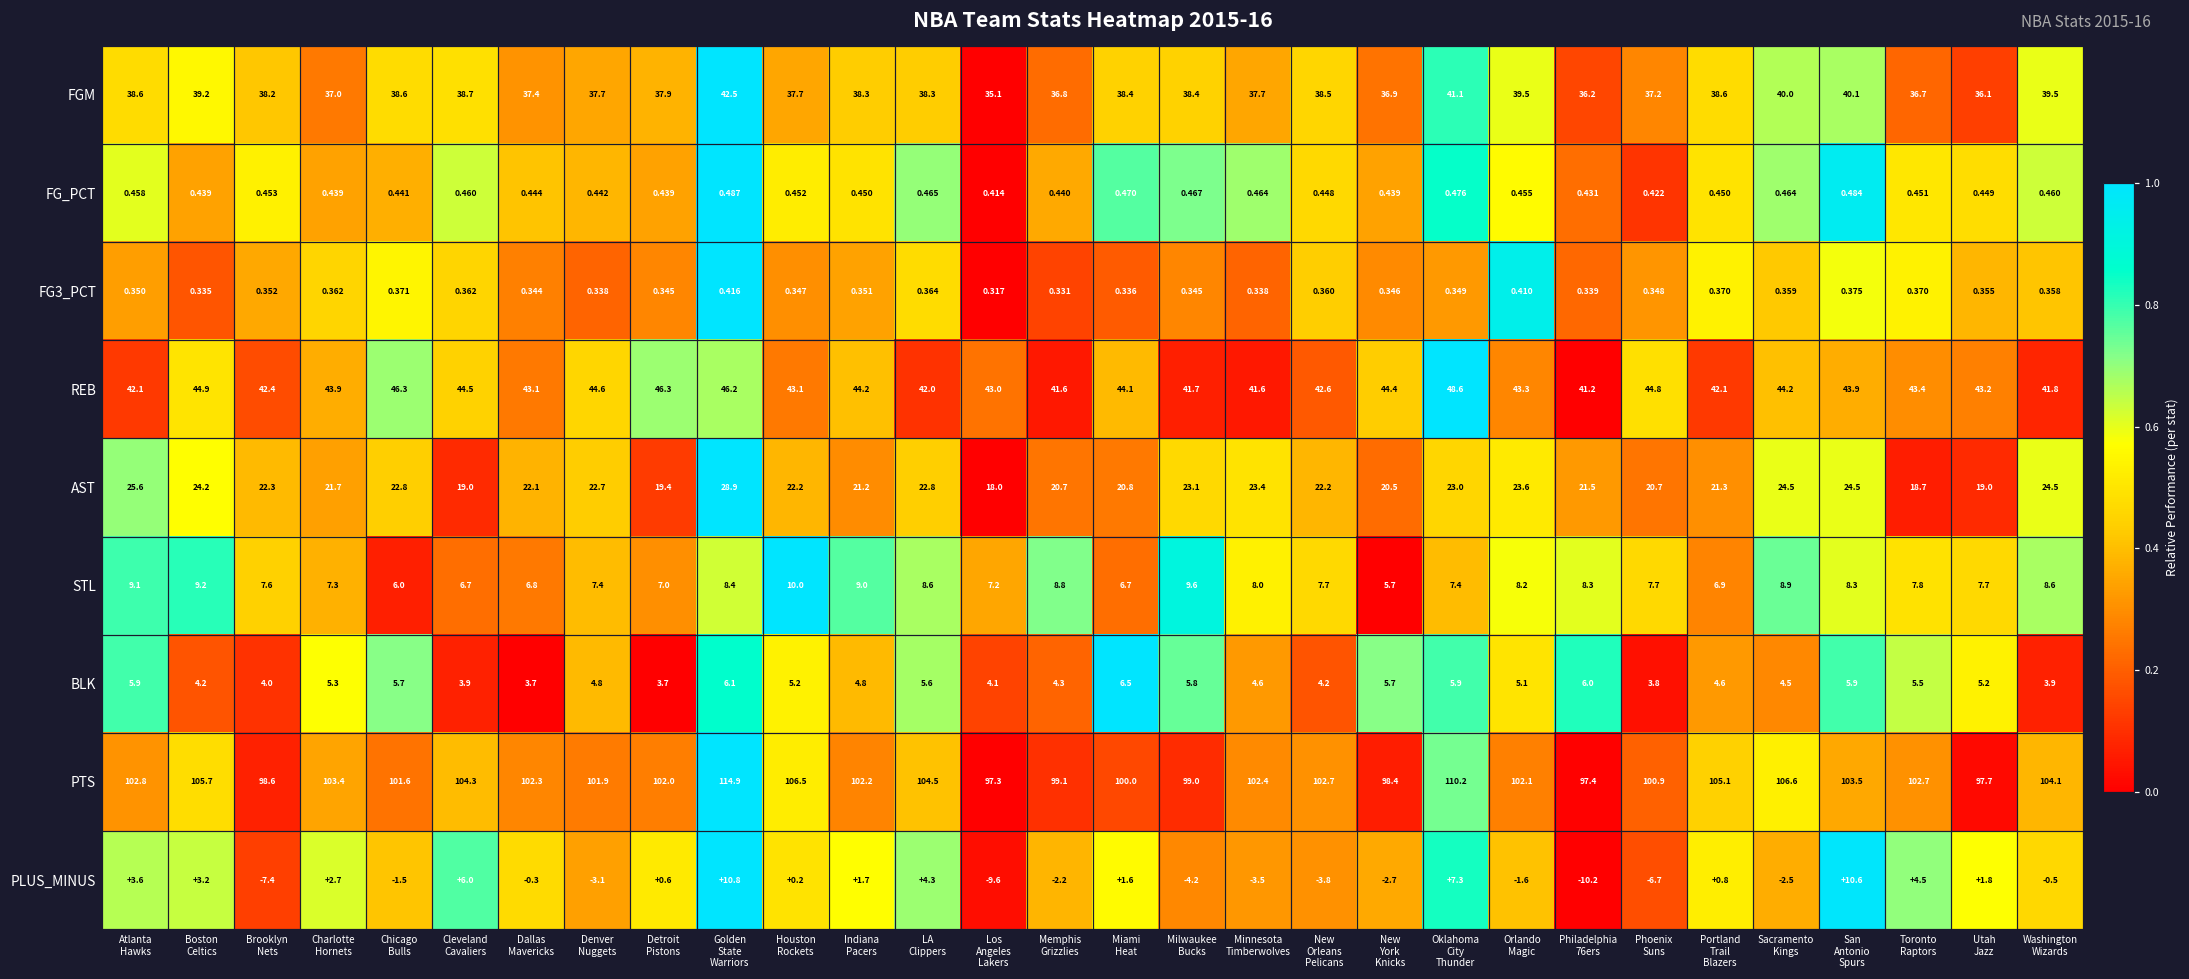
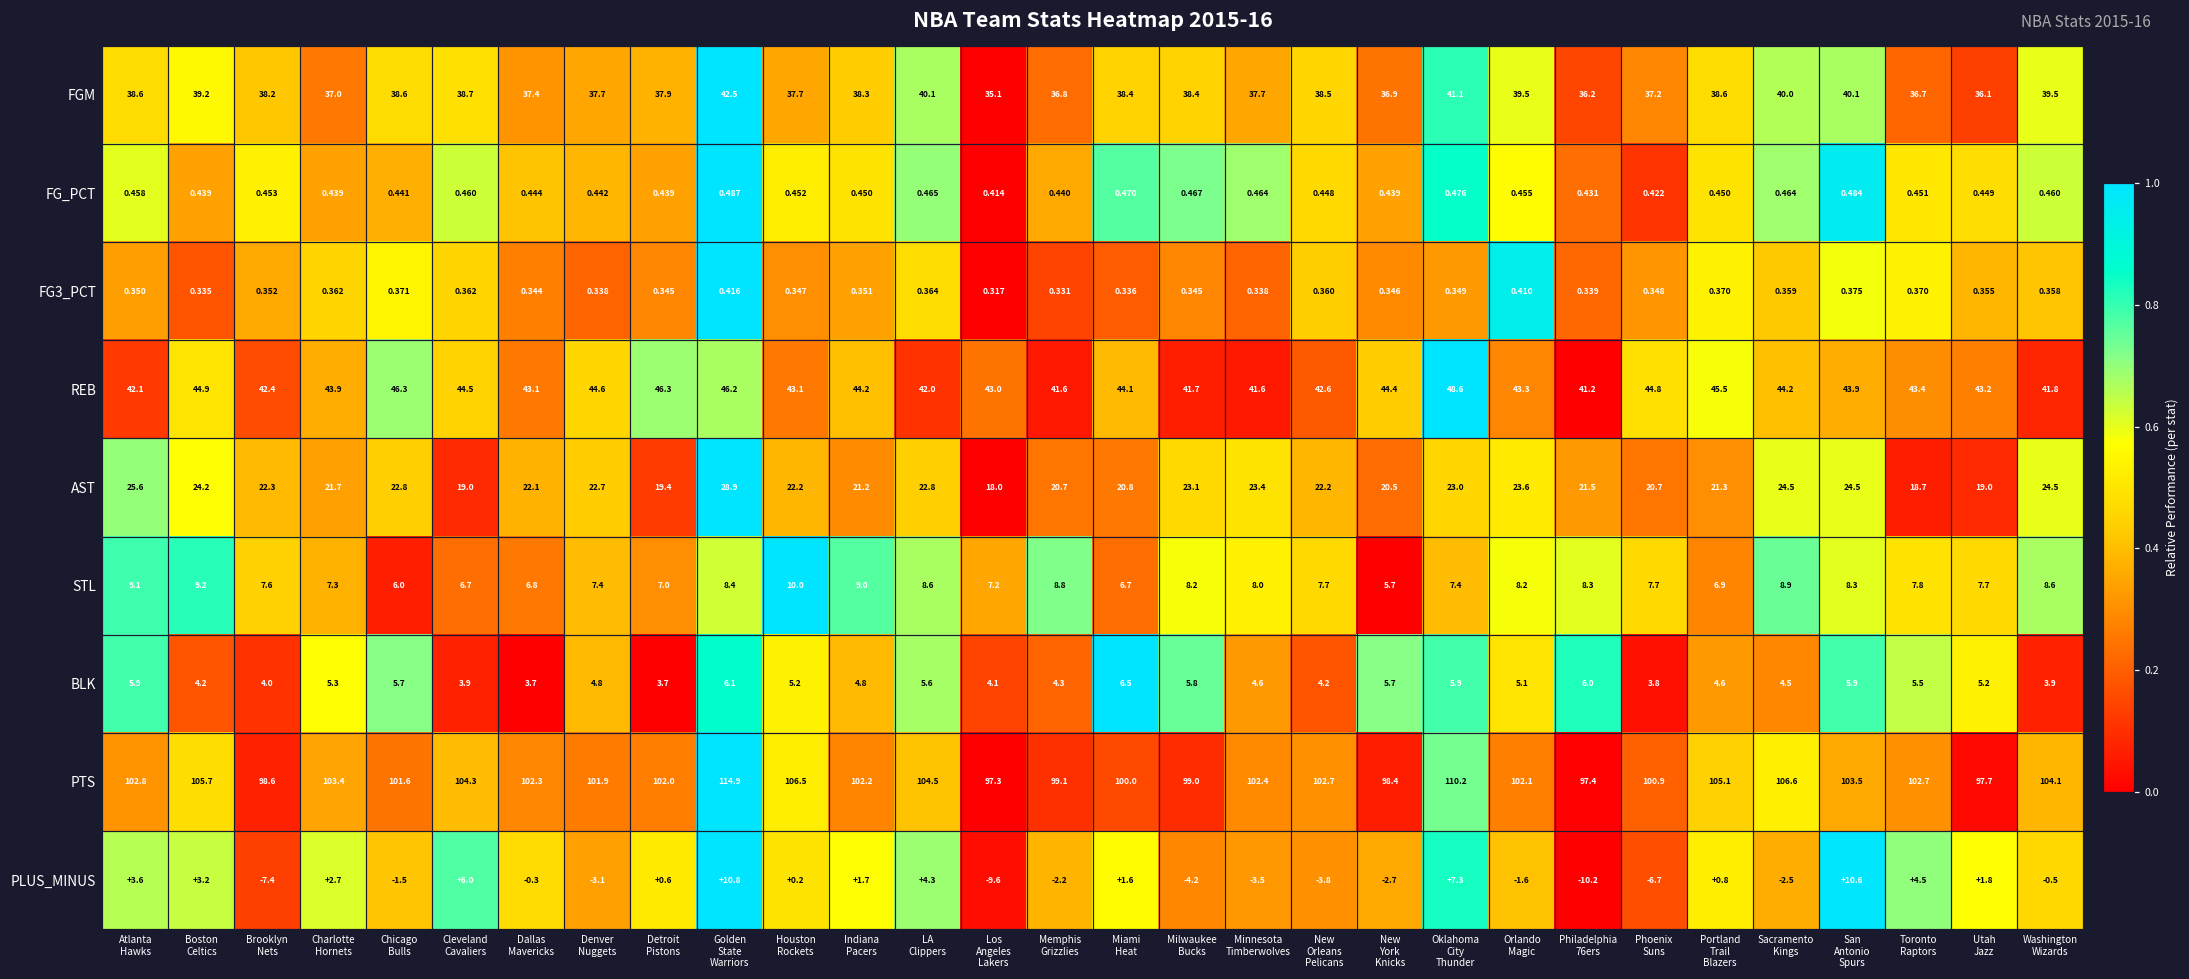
  {
    "FGM": {
      "Atlanta Hawks": 38.6,
      "Boston Celtics": 39.2,
      "Brooklyn Nets": 38.2,
      "Charlotte Hornets": 37.0,
      "Chicago Bulls": 38.6,
      "Cleveland Cavaliers": 38.7,
      "Dallas Mavericks": 37.4,
      "Denver Nuggets": 37.7,
      "Detroit Pistons": 37.9,
      "Golden State Warriors": 42.5,
      "Houston Rockets": 37.7,
      "Indiana Pacers": 38.3,
-     "LA Clippers": 38.3,
+     "LA Clippers": 40.1,
      "Los Angeles Lakers": 35.1,
      "Memphis Grizzlies": 36.8,
      "Miami Heat": 38.4,
      "Milwaukee Bucks": 38.4,
      "Minnesota Timberwolves": 37.7,
      "New Orleans Pelicans": 38.5,
      "New York Knicks": 36.9,
      "Oklahoma City Thunder": 41.1,
      "Orlando Magic": 39.5,
      "Philadelphia 76ers": 36.2,
      "Phoenix Suns": 37.2,
      "Portland Trail Blazers": 38.6,
      "Sacramento Kings": 40.0,
      "San Antonio Spurs": 40.1,
      "Toronto Raptors": 36.7,
      "Utah Jazz": 36.1,
      "Washington Wizards": 39.5
    },
    "REB": {
      "Atlanta Hawks": 42.1,
      "Boston Celtics": 44.9,
      "Brooklyn Nets": 42.4,
      "Charlotte Hornets": 43.9,
      "Chicago Bulls": 46.3,
      "Cleveland Cavaliers": 44.5,
      "Dallas Mavericks": 43.1,
      "Denver Nuggets": 44.6,
      "Detroit Pistons": 46.3,
      "Golden State Warriors": 46.2,
      "Houston Rockets": 43.1,
      "Indiana Pacers": 44.2,
      "LA Clippers": 42.0,
      "Los Angeles Lakers": 43.0,
      "Memphis Grizzlies": 41.6,
      "Miami Heat": 44.1,
      "Milwaukee Bucks": 41.7,
      "Minnesota Timberwolves": 41.6,
      "New Orleans Pelicans": 42.6,
      "New York Knicks": 44.4,
      "Oklahoma City Thunder": 48.6,
      "Orlando Magic": 43.3,
      "Philadelphia 76ers": 41.2,
      "Phoenix Suns": 44.8,
-     "Portland Trail Blazers": 42.1,
+     "Portland Trail Blazers": 45.5,
      "Sacramento Kings": 44.2,
      "San Antonio Spurs": 43.9,
      "Toronto Raptors": 43.4,
      "Utah Jazz": 43.2,
      "Washington Wizards": 41.8
    },
    "STL": {
      "Atlanta Hawks": 9.1,
      "Boston Celtics": 9.2,
      "Brooklyn Nets": 7.6,
      "Charlotte Hornets": 7.3,
      "Chicago Bulls": 6.0,
      "Cleveland Cavaliers": 6.7,
      "Dallas Mavericks": 6.8,
      "Denver Nuggets": 7.4,
      "Detroit Pistons": 7.0,
      "Golden State Warriors": 8.4,
      "Houston Rockets": 10.0,
      "Indiana Pacers": 9.0,
      "LA Clippers": 8.6,
      "Los Angeles Lakers": 7.2,
      "Memphis Grizzlies": 8.8,
      "Miami Heat": 6.7,
-     "Milwaukee Bucks": 9.6,
+     "Milwaukee Bucks": 8.2,
      "Minnesota Timberwolves": 8.0,
      "New Orleans Pelicans": 7.7,
      "New York Knicks": 5.7,
      "Oklahoma City Thunder": 7.4,
      "Orlando Magic": 8.2,
      "Philadelphia 76ers": 8.3,
      "Phoenix Suns": 7.7,
      "Portland Trail Blazers": 6.9,
      "Sacramento Kings": 8.9,
      "San Antonio Spurs": 8.3,
      "Toronto Raptors": 7.8,
      "Utah Jazz": 7.7,
      "Washington Wizards": 8.6
    }
  }
